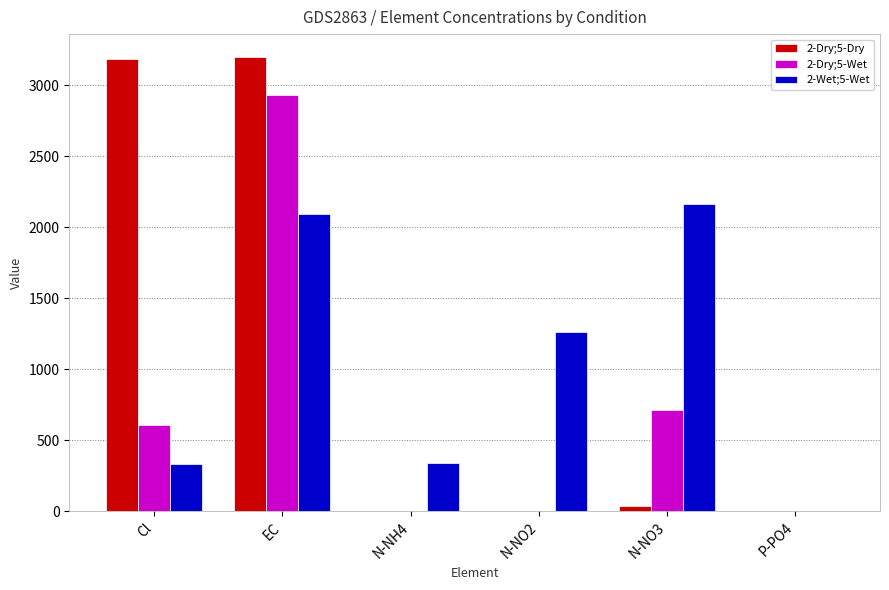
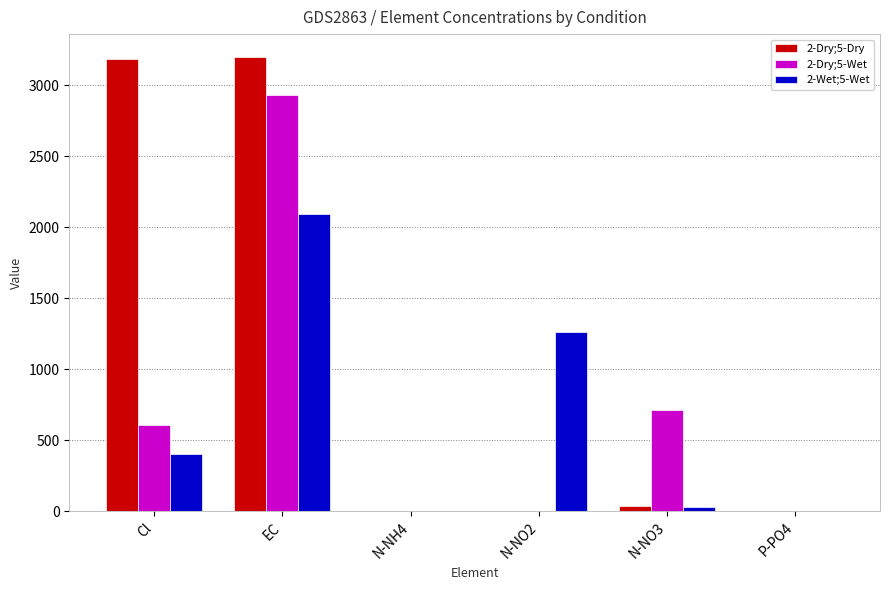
  {
    "2-Dry;5-Dry": {
      "Cl": 3190,
      "EC": 3200,
      "N-NO3": 40
    },
    "2-Dry;5-Wet": {
      "Cl": 610,
      "EC": 2930,
      "N-NO3": 710
    },
    "2-Wet;5-Wet": {
-     "Cl": 330,
+     "Cl": 410,
      "EC": 2100,
-     "N-NH4": 340,
+     "N-NH4": 0,
      "N-NO2": 1270,
-     "N-NO3": 2160
+     "N-NO3": 30
    }
  }
